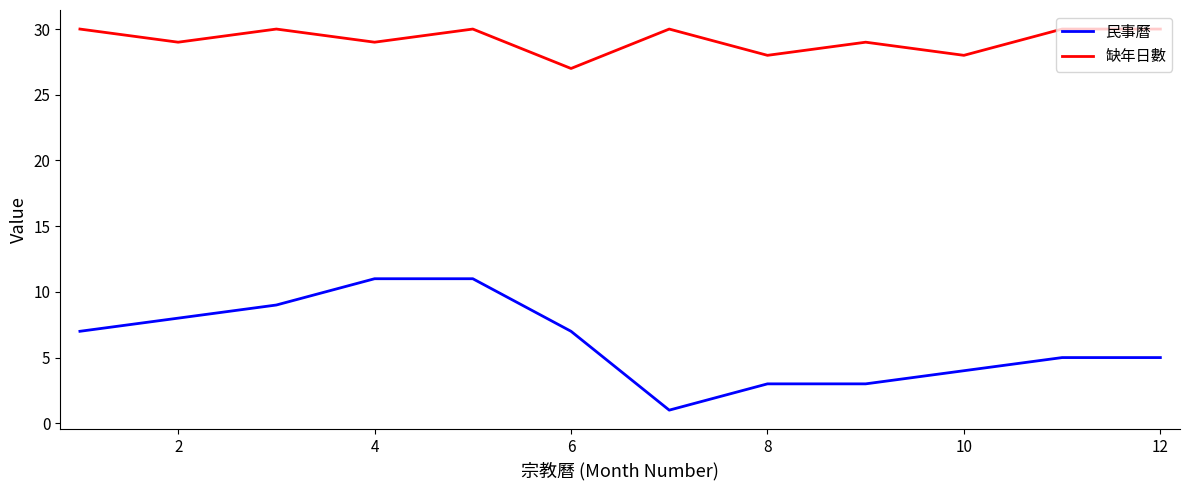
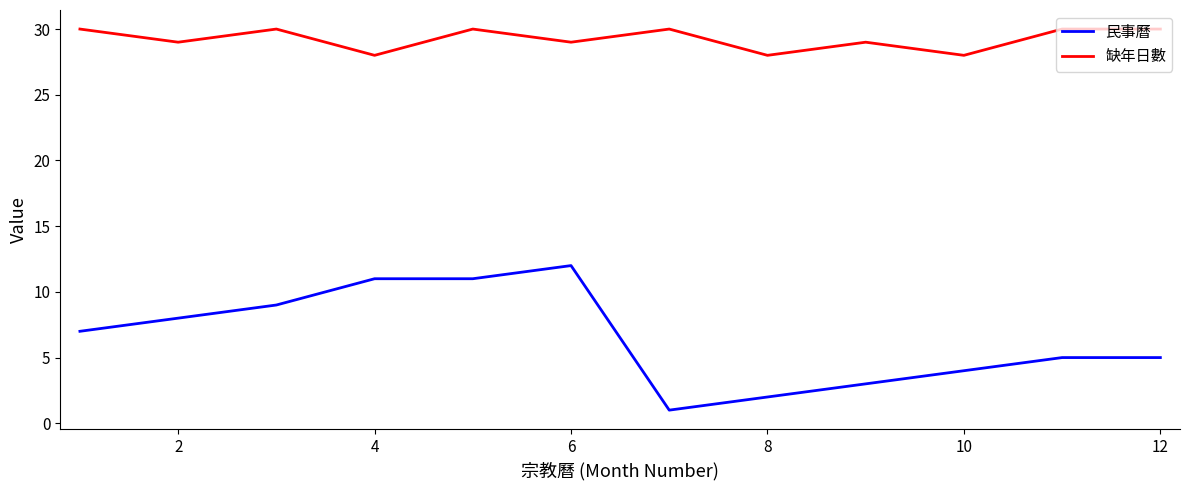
  {
    "民事曆": {
      "2": 8,
      "4": 11,
-     "6": 7,
-     "8": 3,
+     "6": 12,
+     "8": 2,
      "10": 4,
      "12": 5
    },
    "缺年日數": {
      "2": 29,
-     "4": 29,
-     "6": 27,
+     "4": 28,
+     "6": 29,
      "8": 28,
      "10": 28
    }
  }
